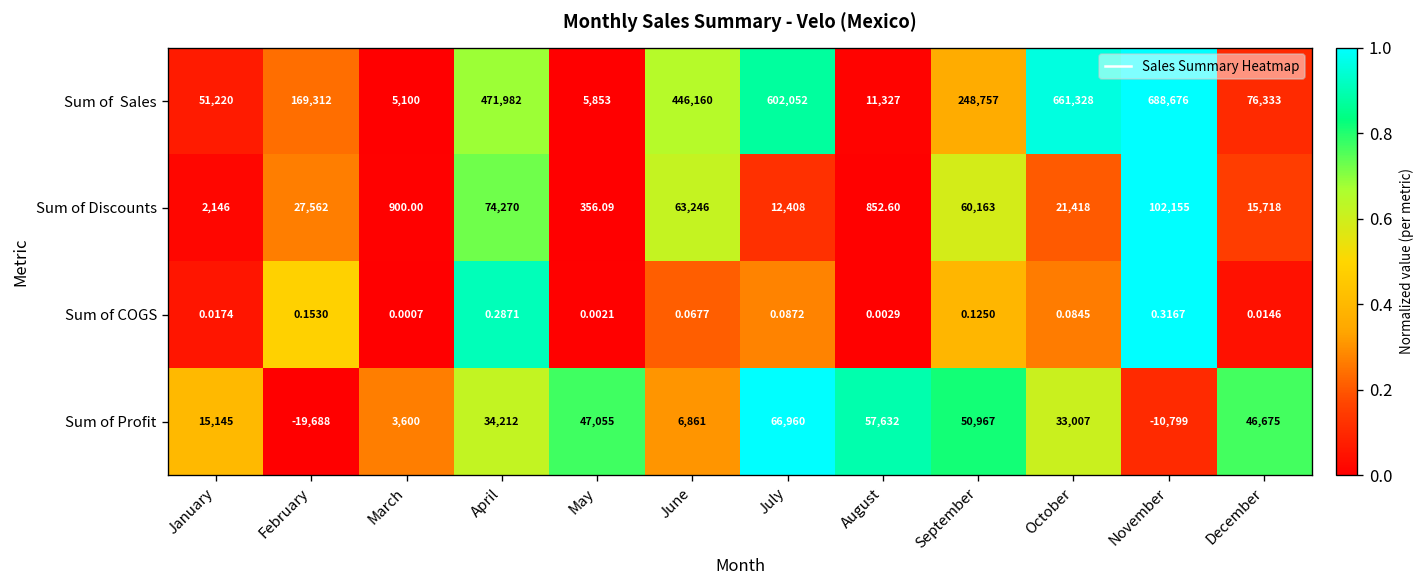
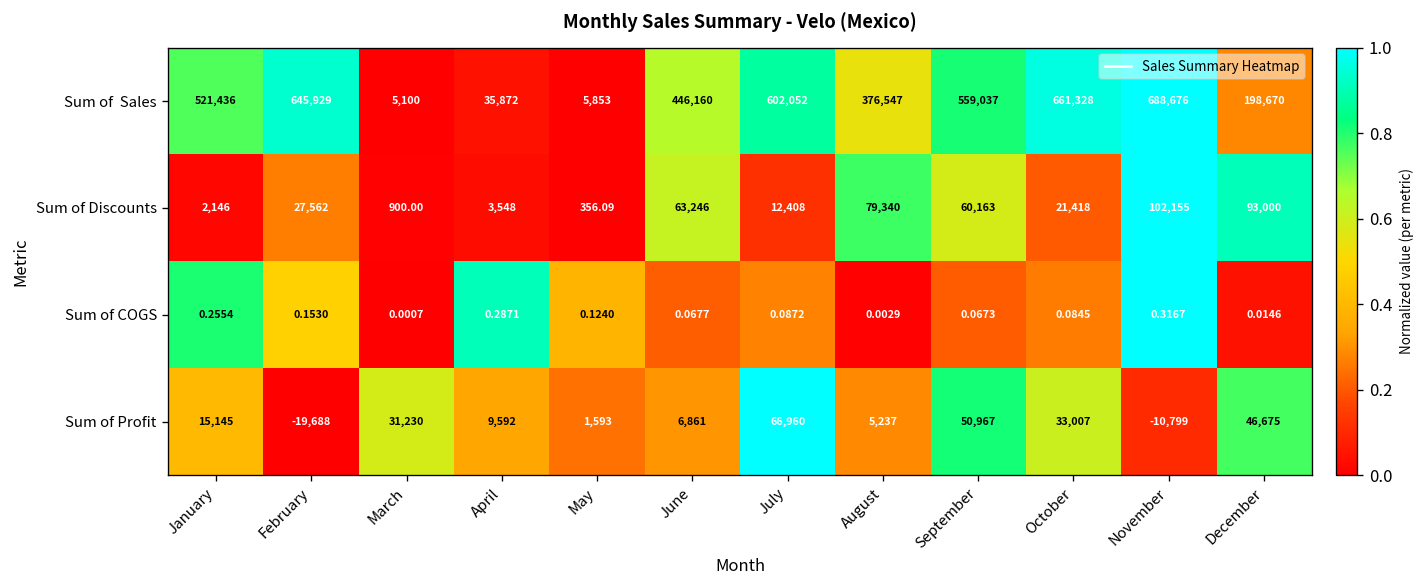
  {
    "Sum of Sales": {
-     "January": "51,220",
-     "February": "169,312",
+     "January": "521,436",
+     "February": "645,929",
      "March": "5,100",
-     "April": "471,982",
+     "April": "35,872",
      "May": "5,853",
      "June": "446,160",
      "July": "602,052",
-     "August": "11,327",
-     "September": "248,757",
+     "August": "376,547",
+     "September": "559,037",
      "October": "661,328",
      "November": "688,676",
-     "December": "76,333"
+     "December": "198,670"
    },
    "Sum of Discounts": {
      "January": "2,146",
      "February": "27,562",
      "March": "900.00",
-     "April": "74,270",
+     "April": "3,548",
      "May": "356.09",
      "June": "63,246",
      "July": "12,408",
-     "August": "852.60",
+     "August": "79,340",
      "September": "60,163",
      "October": "21,418",
      "November": "102,155",
-     "December": "15,718"
+     "December": "93,000"
    },
    "Sum of COGS": {
-     "January": "0.0174",
+     "January": "0.2554",
      "February": "0.1530",
      "March": "0.0007",
      "April": "0.2871",
-     "May": "0.0021",
+     "May": "0.1240",
      "June": "0.0677",
      "July": "0.0872",
      "August": "0.0029",
-     "September": "0.1250",
+     "September": "0.0673",
      "October": "0.0845",
      "November": "0.3167",
      "December": "0.0146"
    },
    "Sum of Profit": {
      "January": "15,145",
      "February": "-19,688",
-     "March": "3,600",
-     "April": "34,212",
-     "May": "47,055",
+     "March": "31,230",
+     "April": "9,592",
+     "May": "1,593",
      "June": "6,861",
      "July": "66,960",
-     "August": "57,632",
+     "August": "5,237",
      "September": "50,967",
      "October": "33,007",
      "November": "-10,799",
      "December": "46,675"
    }
  }
